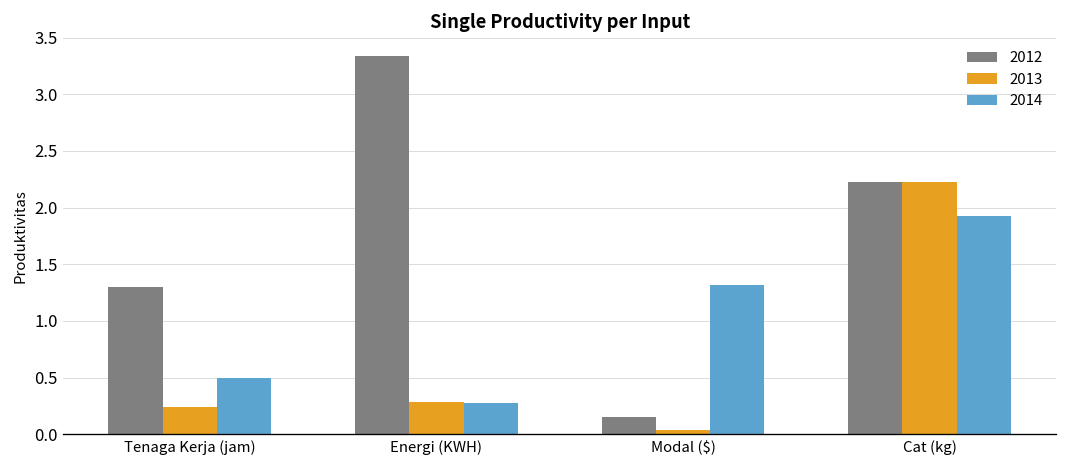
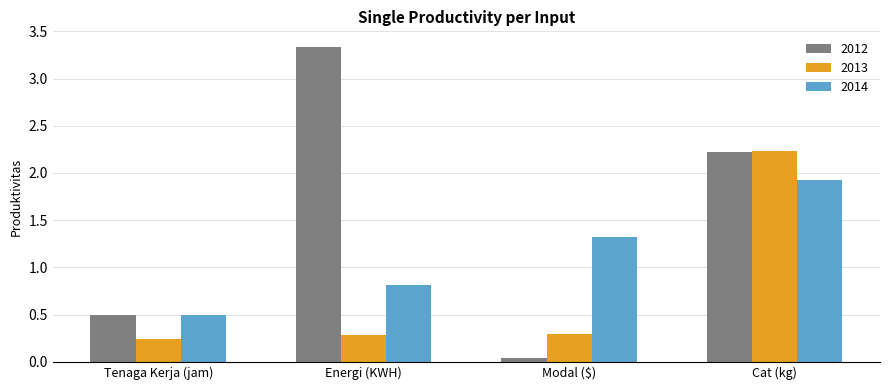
  {
    "2012": {
-     "Tenaga Kerja (jam)": 1.3,
+     "Tenaga Kerja (jam)": 0.5,
      "Energi (KWH)": 3.3,
-     "Modal ($)": 0.2,
+     "Modal ($)": 0.0,
      "Cat (kg)": 2.2
    },
    "2013": {
      "Tenaga Kerja (jam)": 0.2,
      "Energi (KWH)": 0.3,
-     "Modal ($)": 0.0,
+     "Modal ($)": 0.3,
      "Cat (kg)": 2.2
    },
    "2014": {
      "Tenaga Kerja (jam)": 0.5,
-     "Energi (KWH)": 0.3,
+     "Energi (KWH)": 0.8,
      "Modal ($)": 1.3,
      "Cat (kg)": 1.9
    }
  }
